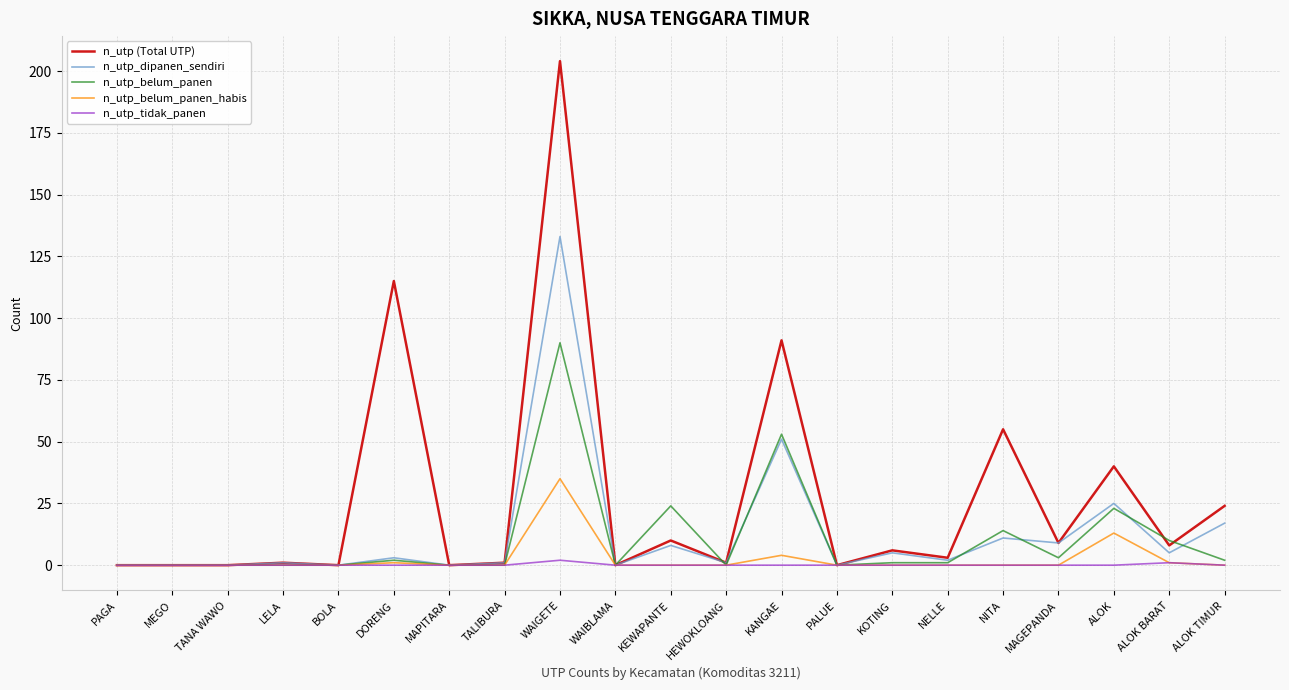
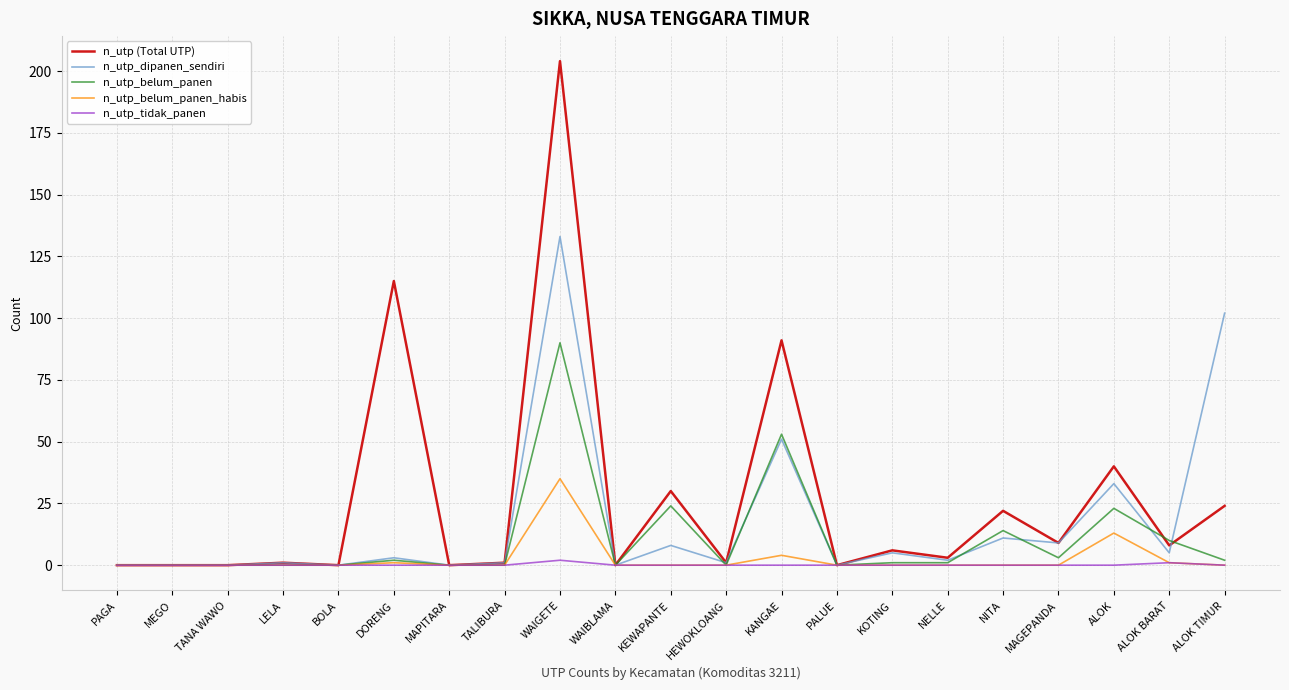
  {
    "n_utp (Total UTP)": {
      "DORENG": 115,
      "WAIGETE": 204,
-     "KEWAPANTE": 10,
+     "KEWAPANTE": 30,
      "KANGAE": 91,
-     "NITA": 55,
+     "NITA": 22,
      "ALOK": 40,
      "ALOK BARAT": 8,
      "ALOK TIMUR": 24
    },
    "n_utp_dipanen_sendiri": {
      "WAIGETE": 133,
      "KEWAPANTE": 8,
      "KANGAE": 51,
      "NITA": 11,
-     "ALOK": 25,
+     "ALOK": 33,
      "ALOK BARAT": 5,
-     "ALOK TIMUR": 17
+     "ALOK TIMUR": 102
    },
    "n_utp_belum_panen": {
      "WAIGETE": 90,
      "KEWAPANTE": 24,
      "KANGAE": 53,
      "NITA": 14,
      "MAGEPANDA": 3,
      "ALOK": 23,
      "ALOK BARAT": 10,
      "ALOK TIMUR": 2
    },
    "n_utp_belum_panen_habis": {
      "WAIGETE": 35,
      "KANGAE": 4,
      "ALOK": 13
    },
    "n_utp_tidak_panen": {
      "WAIGETE": 2,
      "KANGAE": 0,
      "ALOK": 0
    }
  }
